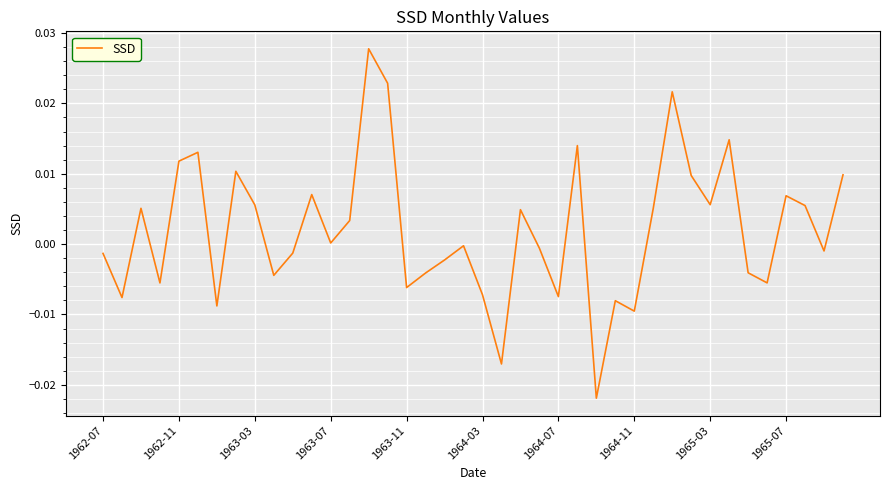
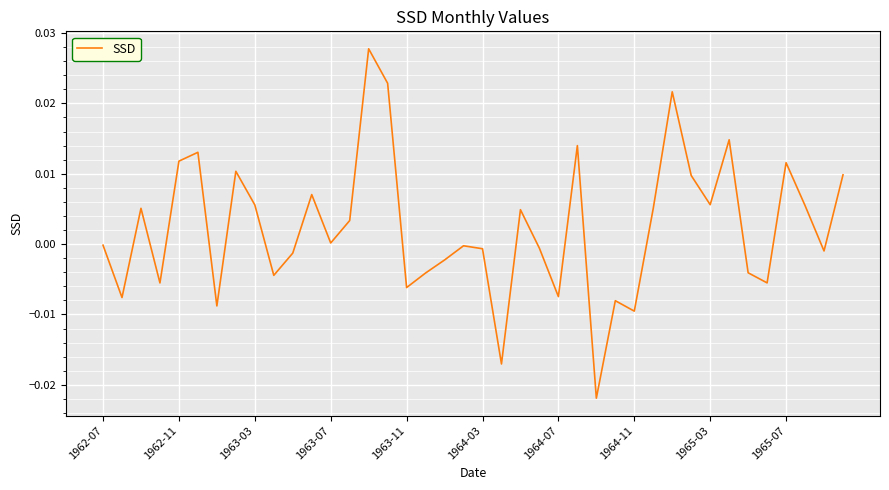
  {
-   "1962-07": -0.001,
+   "1962-07": 0.000,
    "1962-11": 0.012,
    "1963-03": 0.006,
    "1963-07": 0.000,
    "1963-11": -0.006,
-   "1964-03": -0.007,
+   "1964-03": -0.001,
    "1964-07": -0.007,
    "1964-11": -0.010,
    "1965-03": 0.006,
-   "1965-07": 0.007
+   "1965-07": 0.012
  }
